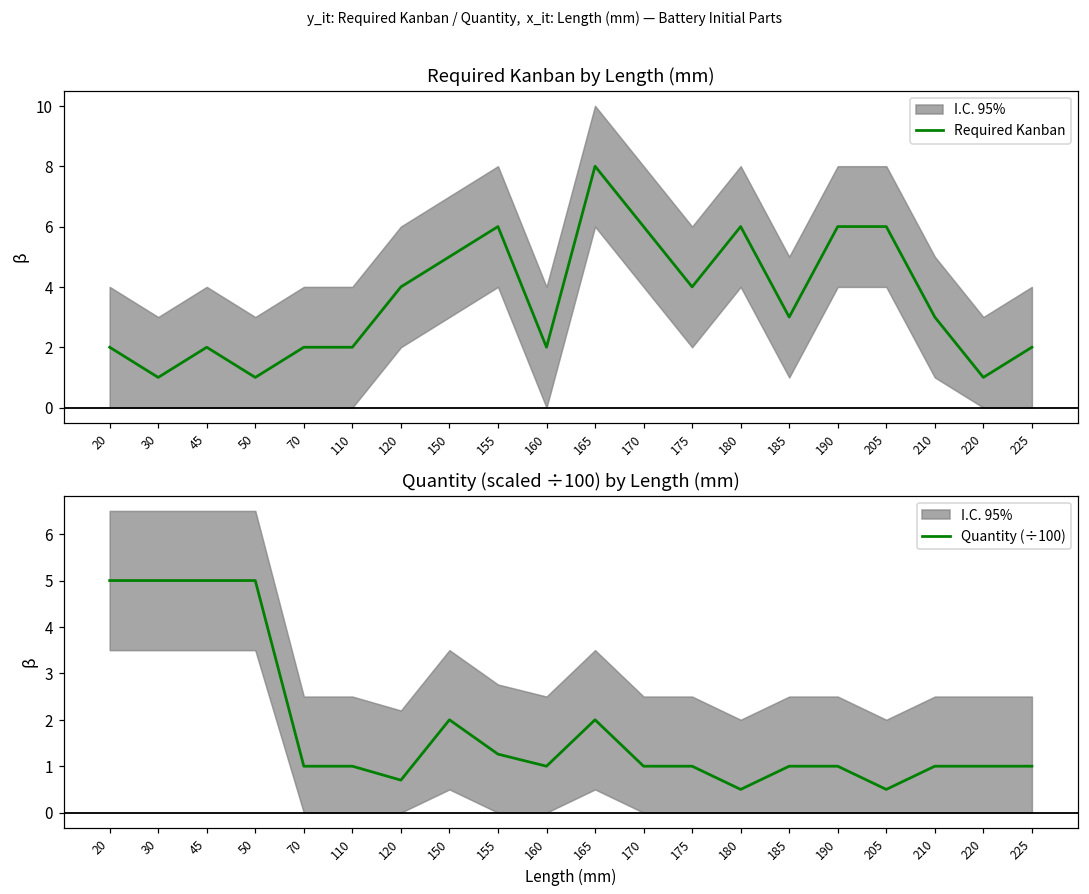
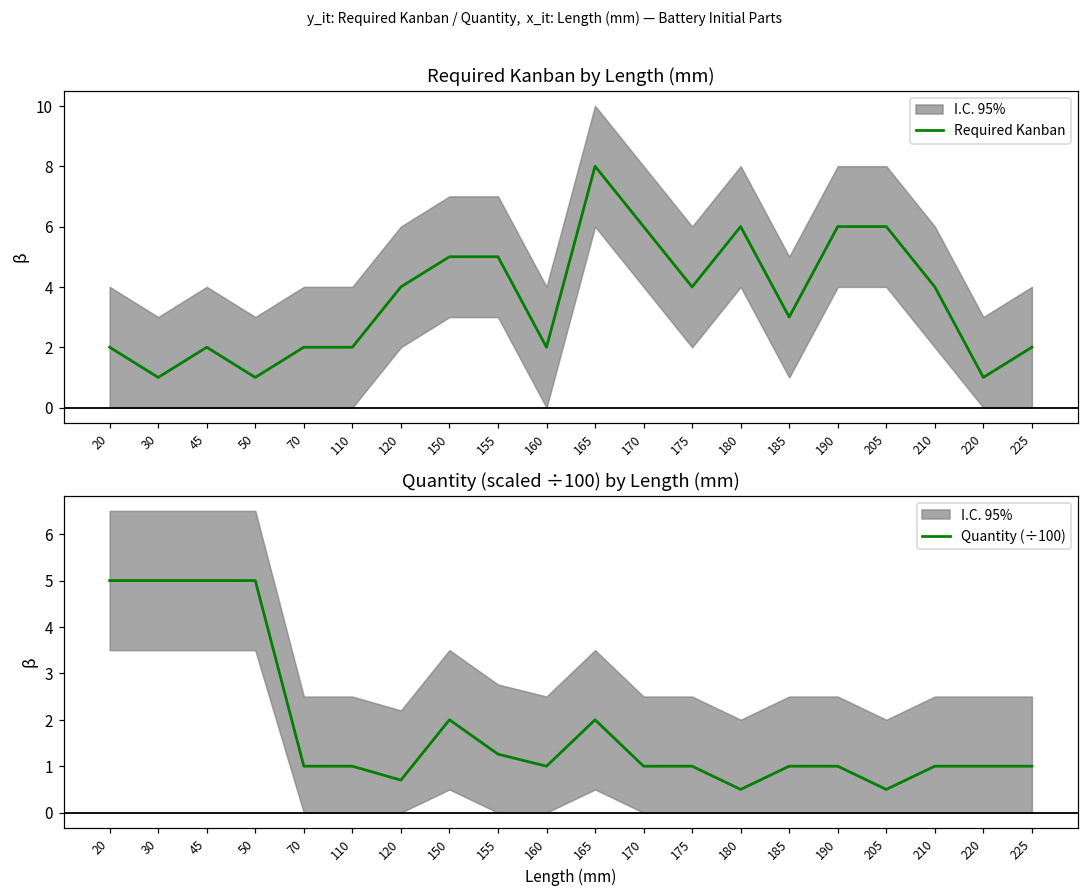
  {
    "Required Kanban by Length (mm)": {
      "Required Kanban": {
        "20": 2,
        "30": 1,
        "45": 2,
        "50": 1,
        "70": 2,
        "110": 2,
        "120": 4,
        "150": 5,
-       "155": 6,
+       "155": 5,
        "160": 2,
        "165": 8,
        "170": 6,
        "175": 4,
        "180": 6,
        "185": 3,
        "190": 6,
        "205": 6,
-       "210": 3,
+       "210": 4,
        "220": 1,
        "225": 2
      },
      "I.C. 95%": {
        "20": 4,
        "30": 3,
        "45": 4,
        "50": 3,
        "70": 4,
        "110": 4,
        "160": 4,
        "220": 3,
        "225": 4
      }
    },
    "Quantity (scaled ÷100) by Length (mm)": {
      "Quantity (÷100)": {
        "20": 5.0,
        "30": 5.0,
        "45": 5.0,
        "50": 5.0,
        "70": 1.0,
        "110": 1.0,
        "120": 0.7,
        "150": 2.0,
        "155": 1.3,
        "160": 1.0,
        "165": 2.0,
        "170": 1.0,
        "175": 1.0,
        "180": 0.5,
        "185": 1.0,
        "190": 1.0,
        "205": 0.5,
        "210": 1.0,
        "220": 1.0,
        "225": 1.0
      },
      "I.C. 95%": {
        "70": 2.5,
        "110": 2.5,
        "120": 2.2,
        "155": 2.8,
        "160": 2.5,
        "170": 2.5,
        "175": 2.5,
        "180": 2.0,
        "185": 2.5,
        "190": 2.5,
        "205": 2.0,
        "210": 2.5,
        "220": 2.5,
        "225": 2.5
      }
    }
  }
